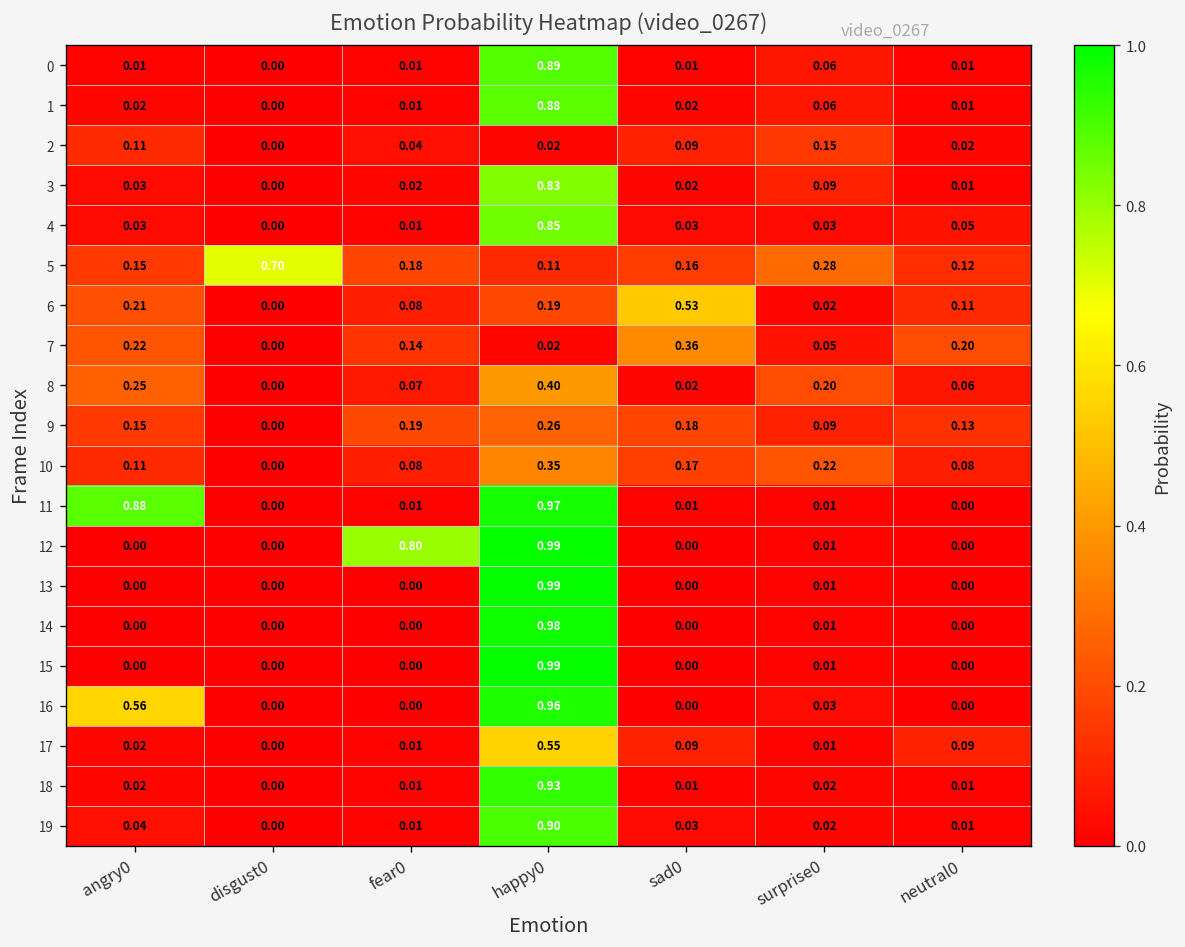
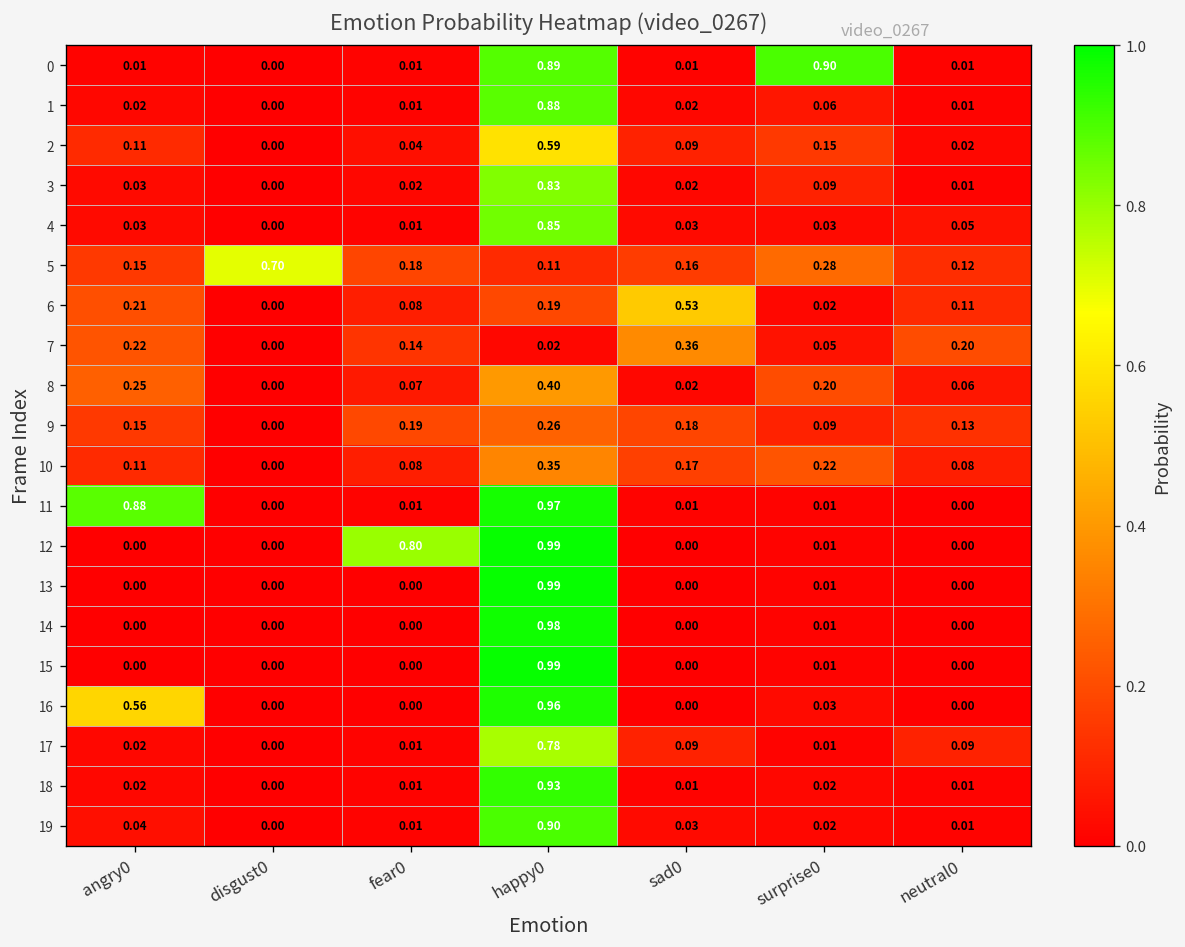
  {
    "0": {
      "angry0": 0.01,
      "disgust0": 0.00,
      "fear0": 0.01,
      "happy0": 0.89,
      "sad0": 0.01,
-     "surprise0": 0.06,
+     "surprise0": 0.90,
      "neutral0": 0.01
    },
    "1": {
      "angry0": 0.02,
      "disgust0": 0.00,
      "fear0": 0.01,
      "happy0": 0.88,
      "sad0": 0.02,
      "surprise0": 0.06,
      "neutral0": 0.01
    },
    "2": {
      "angry0": 0.11,
      "disgust0": 0.00,
      "fear0": 0.04,
-     "happy0": 0.02,
+     "happy0": 0.59,
      "sad0": 0.09,
      "surprise0": 0.15,
      "neutral0": 0.02
    },
    "3": {
      "angry0": 0.03,
      "disgust0": 0.00,
      "fear0": 0.02,
      "happy0": 0.83,
      "sad0": 0.02,
      "surprise0": 0.09,
      "neutral0": 0.01
    },
    "4": {
      "angry0": 0.03,
      "disgust0": 0.00,
      "fear0": 0.01,
      "happy0": 0.85,
      "sad0": 0.03,
      "surprise0": 0.03,
      "neutral0": 0.05
    },
    "5": {
      "angry0": 0.15,
      "disgust0": 0.70,
      "fear0": 0.18,
      "happy0": 0.11,
      "sad0": 0.16,
      "surprise0": 0.28,
      "neutral0": 0.12
    },
    "6": {
      "angry0": 0.21,
      "disgust0": 0.00,
      "fear0": 0.08,
      "happy0": 0.19,
      "sad0": 0.53,
      "surprise0": 0.02,
      "neutral0": 0.11
    },
    "7": {
      "angry0": 0.22,
      "disgust0": 0.00,
      "fear0": 0.14,
      "happy0": 0.02,
      "sad0": 0.36,
      "surprise0": 0.05,
      "neutral0": 0.20
    },
    "8": {
      "angry0": 0.25,
      "disgust0": 0.00,
      "fear0": 0.07,
      "happy0": 0.40,
      "sad0": 0.02,
      "surprise0": 0.20,
      "neutral0": 0.06
    },
    "9": {
      "angry0": 0.15,
      "disgust0": 0.00,
      "fear0": 0.19,
      "happy0": 0.26,
      "sad0": 0.18,
      "surprise0": 0.09,
      "neutral0": 0.13
    },
    "10": {
      "angry0": 0.11,
      "disgust0": 0.00,
      "fear0": 0.08,
      "happy0": 0.35,
      "sad0": 0.17,
      "surprise0": 0.22,
      "neutral0": 0.08
    },
    "11": {
      "angry0": 0.88,
      "disgust0": 0.00,
      "fear0": 0.01,
      "happy0": 0.97,
      "sad0": 0.01,
      "surprise0": 0.01,
      "neutral0": 0.00
    },
    "12": {
      "angry0": 0.00,
      "disgust0": 0.00,
      "fear0": 0.80,
      "happy0": 0.99,
      "sad0": 0.00,
      "surprise0": 0.01,
      "neutral0": 0.00
    },
    "13": {
      "angry0": 0.00,
      "disgust0": 0.00,
      "fear0": 0.00,
      "happy0": 0.99,
      "sad0": 0.00,
      "surprise0": 0.01,
      "neutral0": 0.00
    },
    "14": {
      "angry0": 0.00,
      "disgust0": 0.00,
      "fear0": 0.00,
      "happy0": 0.98,
      "sad0": 0.00,
      "surprise0": 0.01,
      "neutral0": 0.00
    },
    "15": {
      "angry0": 0.00,
      "disgust0": 0.00,
      "fear0": 0.00,
      "happy0": 0.99,
      "sad0": 0.00,
      "surprise0": 0.01,
      "neutral0": 0.00
    },
    "16": {
      "angry0": 0.56,
      "disgust0": 0.00,
      "fear0": 0.00,
      "happy0": 0.96,
      "sad0": 0.00,
      "surprise0": 0.03,
      "neutral0": 0.00
    },
    "17": {
      "angry0": 0.02,
      "disgust0": 0.00,
      "fear0": 0.01,
-     "happy0": 0.55,
+     "happy0": 0.78,
      "sad0": 0.09,
      "surprise0": 0.01,
      "neutral0": 0.09
    },
    "18": {
      "angry0": 0.02,
      "disgust0": 0.00,
      "fear0": 0.01,
      "happy0": 0.93,
      "sad0": 0.01,
      "surprise0": 0.02,
      "neutral0": 0.01
    },
    "19": {
      "angry0": 0.04,
      "disgust0": 0.00,
      "fear0": 0.01,
      "happy0": 0.90,
      "sad0": 0.03,
      "surprise0": 0.02,
      "neutral0": 0.01
    }
  }
